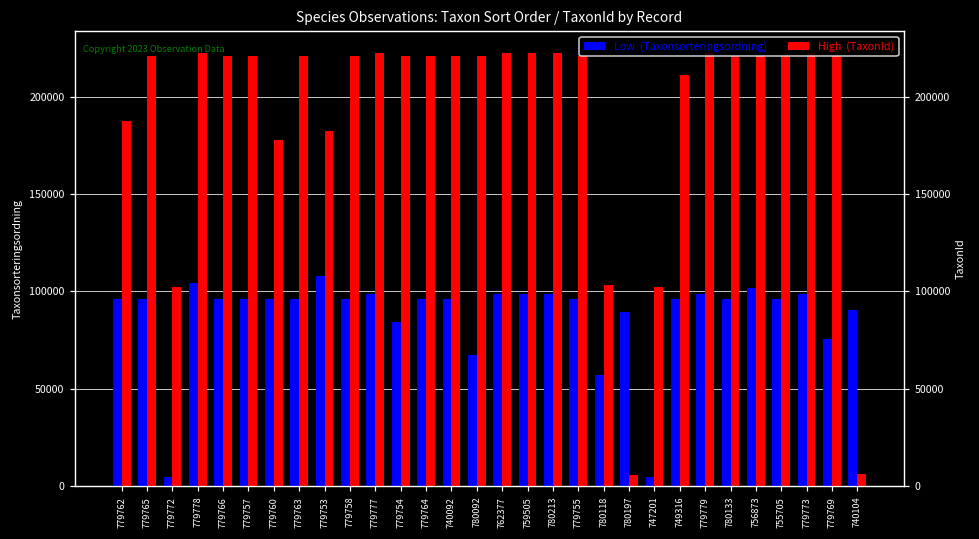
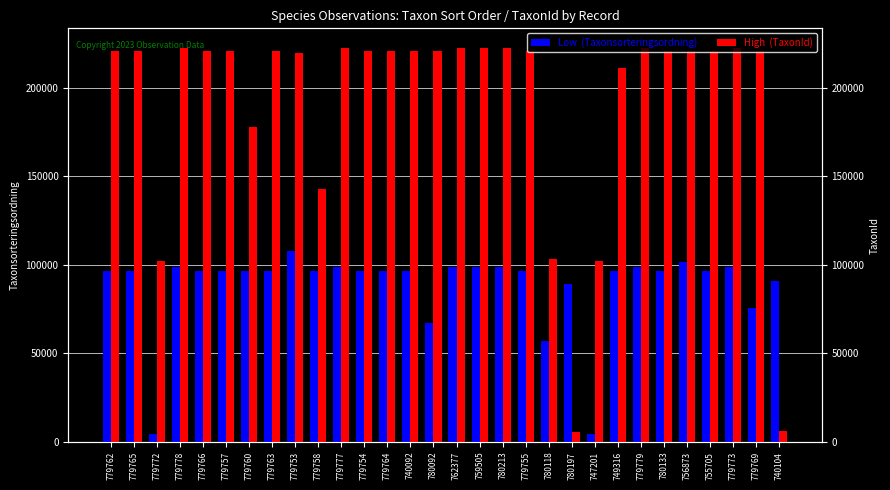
  {
    "Low (Taxonsorteringsordning)": {
      "779762": 96000,
      "779765": 96000,
      "779772": 5000,
-     "779778": 104000,
+     "779778": 99000,
      "779766": 96000,
      "779757": 96000,
      "779760": 96000,
      "779763": 96000,
      "779753": 108000,
      "779758": 96000,
      "779777": 99000,
-     "779754": 84000,
+     "779754": 96000,
      "779764": 96000,
      "740092": 96000,
      "780092": 67000,
      "762377": 99000,
      "759505": 99000,
      "780213": 99000,
      "779755": 96000,
      "780118": 57000,
      "780197": 89000,
      "747201": 5000,
      "749316": 96000,
      "779779": 99000,
      "780133": 96000,
      "756873": 102000,
      "755705": 96000,
      "779773": 99000,
      "779769": 76000,
      "740104": 91000
    },
    "High (TaxonId)": {
-     "779762": 187000,
+     "779762": 221000,
      "779765": 221000,
      "779772": 102000,
      "779766": 221000,
      "779757": 221000,
      "779760": 178000,
      "779763": 221000,
-     "779753": 182000,
-     "779758": 221000,
+     "779753": 220000,
+     "779758": 143000,
      "779777": 222000,
      "779754": 221000,
      "779764": 221000,
      "740092": 221000,
      "780092": 221000,
      "762377": 222000,
      "759505": 222000,
      "780213": 222000,
      "780118": 103000,
      "780197": 5000,
      "747201": 102000,
      "749316": 211000,
      "740104": 6000
    }
  }
